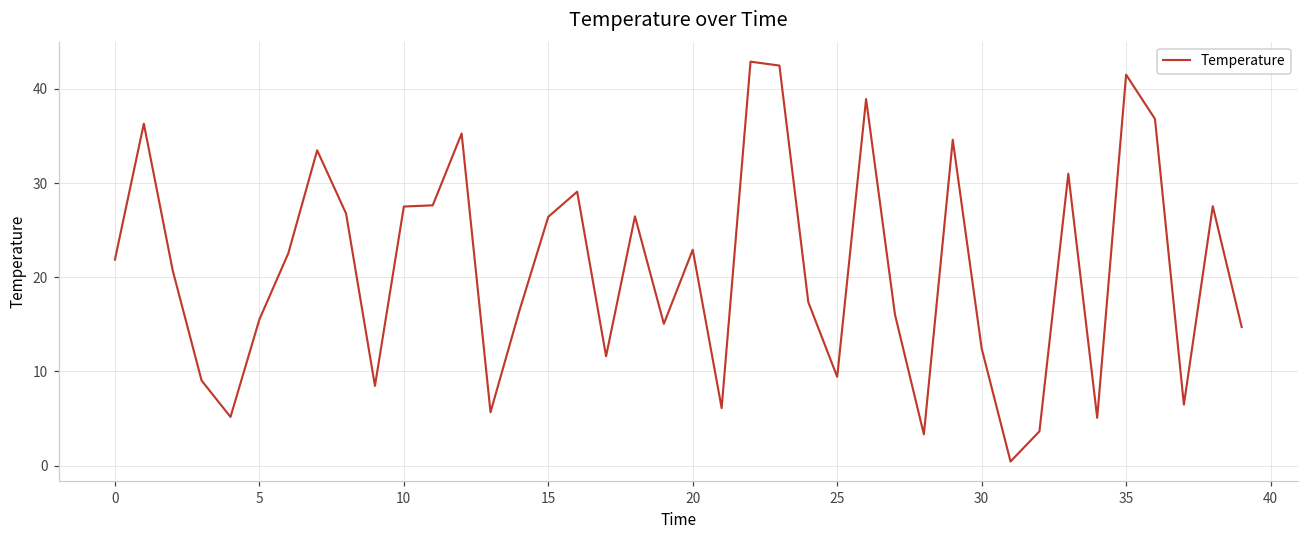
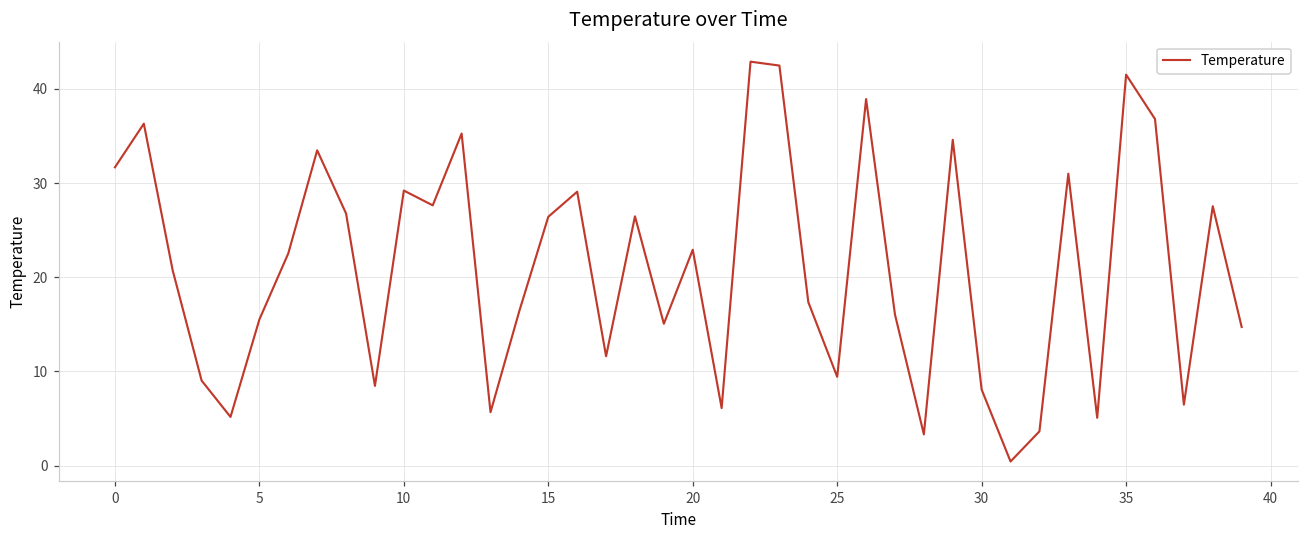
  {
-   "0": 22,
+   "0": 32,
    "5": 16,
-   "10": 28,
+   "10": 29,
    "15": 26,
    "20": 23,
    "25": 9,
-   "30": 12,
+   "30": 8,
    "35": 42
  }
